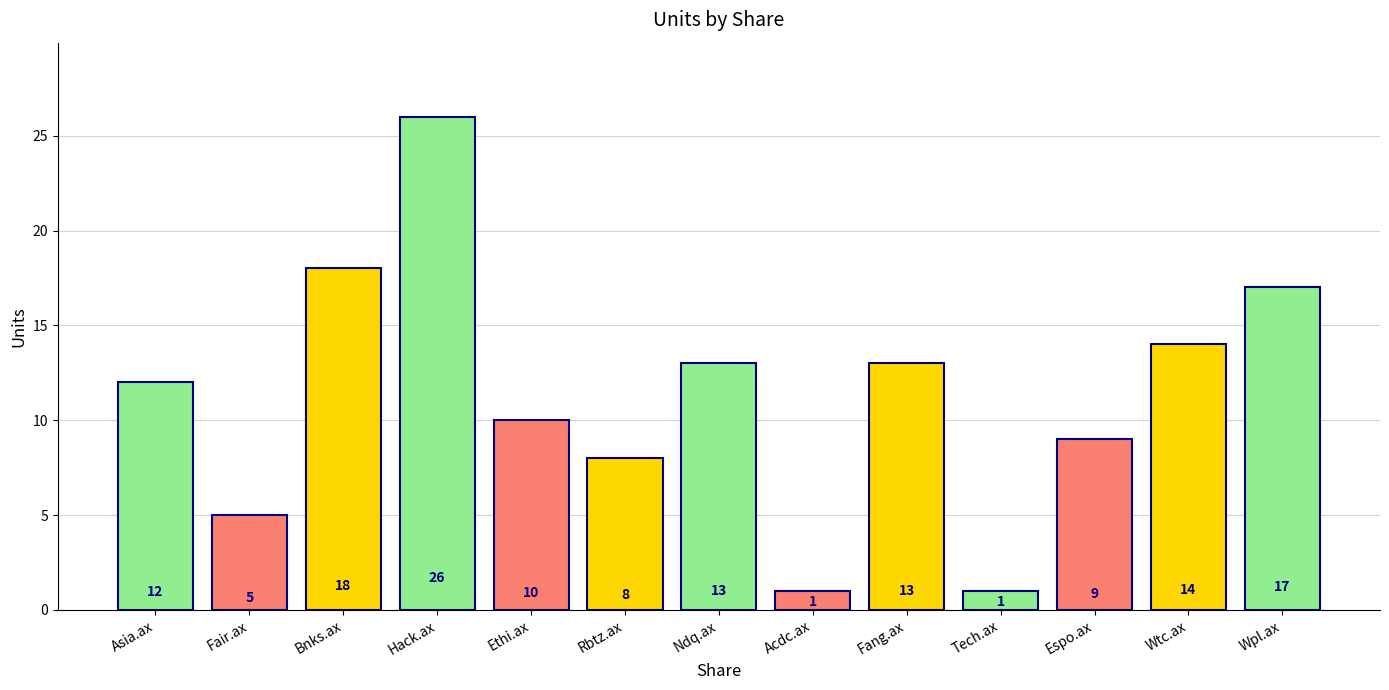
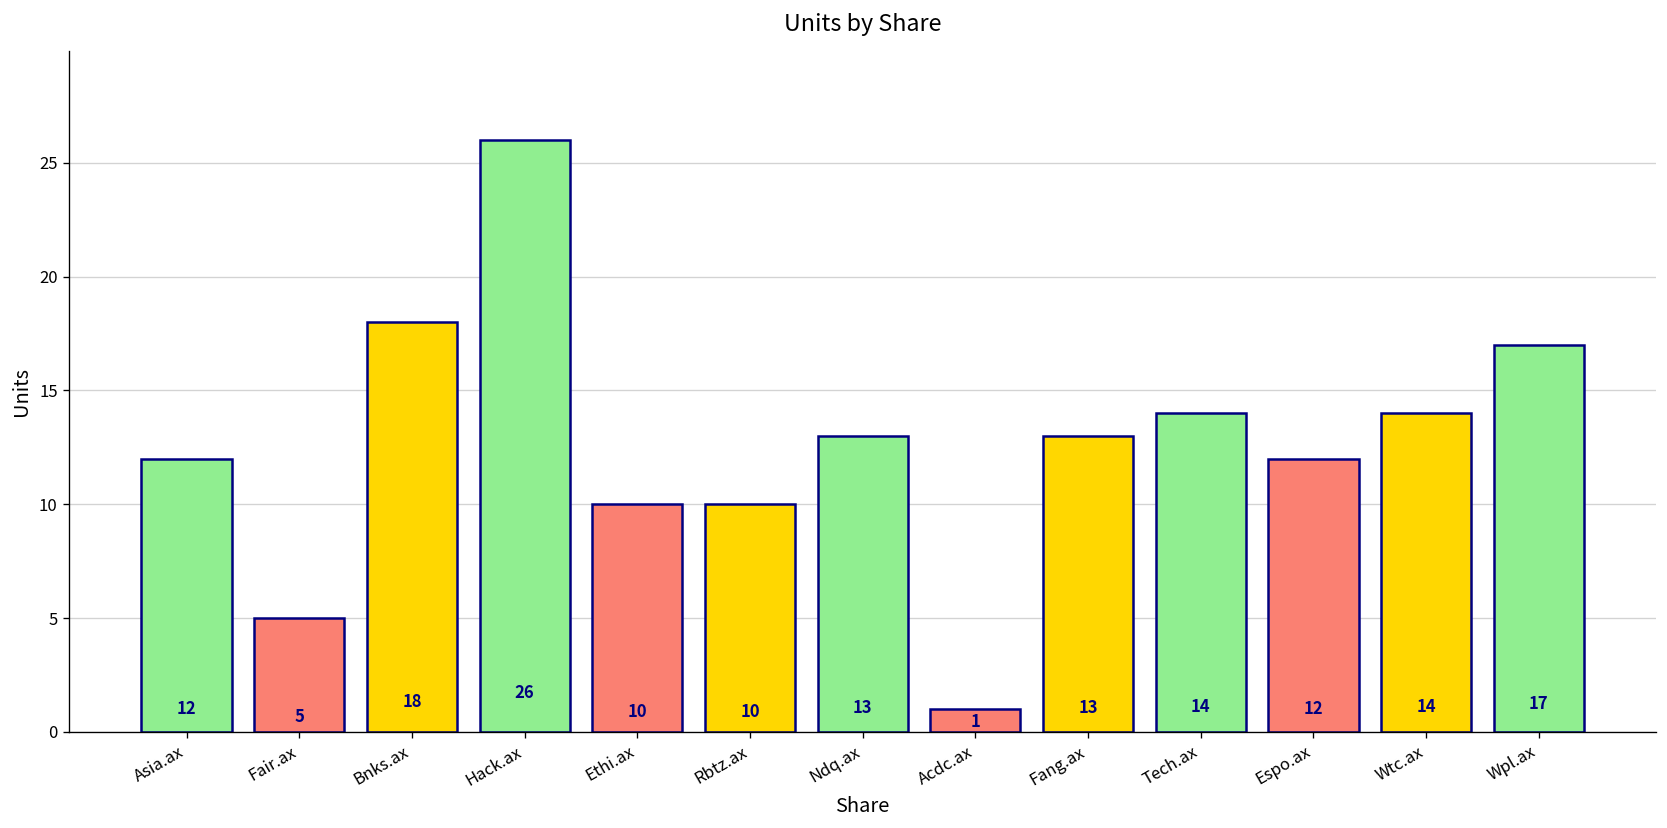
  {
    "Asia.ax": 12,
    "Fair.ax": 5,
    "Bnks.ax": 18,
    "Hack.ax": 26,
    "Ethi.ax": 10,
-   "Rbtz.ax": 8,
+   "Rbtz.ax": 10,
    "Ndq.ax": 13,
    "Acdc.ax": 1,
    "Fang.ax": 13,
-   "Tech.ax": 1,
-   "Espo.ax": 9,
+   "Tech.ax": 14,
+   "Espo.ax": 12,
    "Wtc.ax": 14,
    "Wpl.ax": 17
  }
